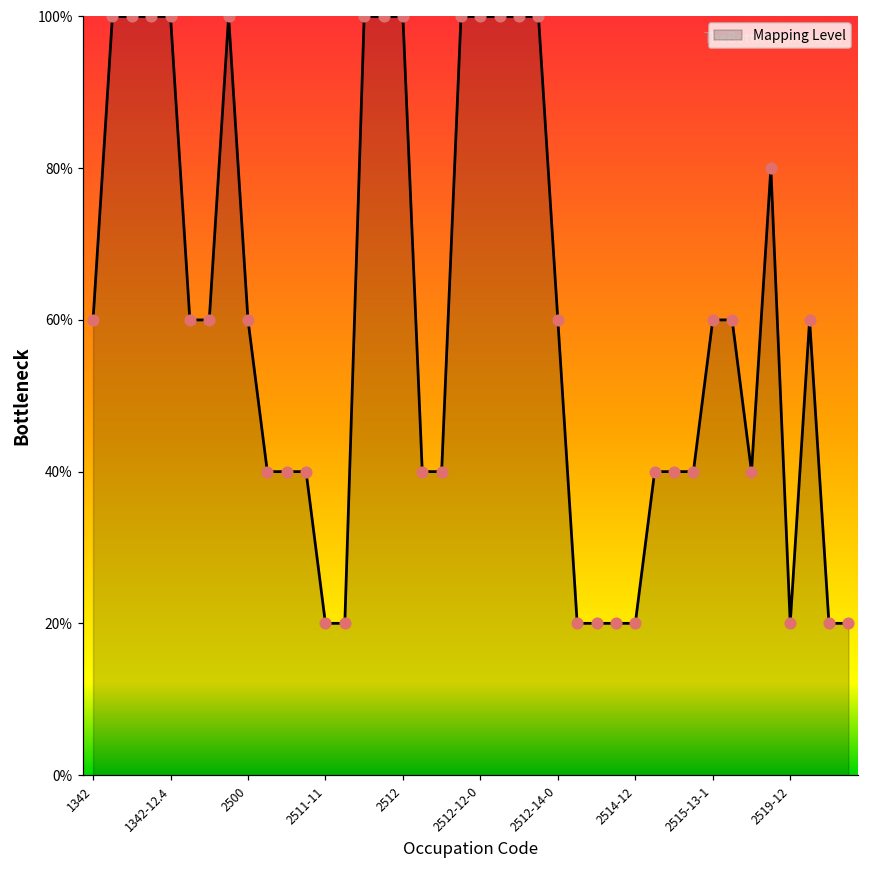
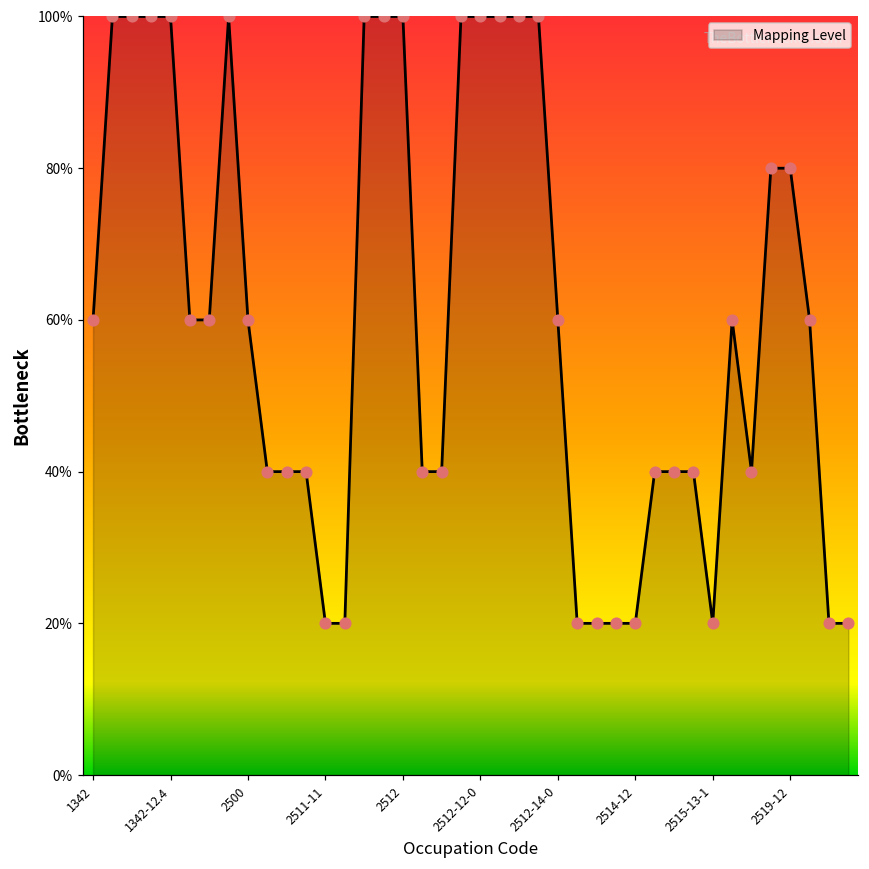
  {
    "1342": "60%",
    "1342-12.4": "100%",
    "2500": "60%",
    "2511-11": "20%",
    "2512": "100%",
    "2512-12-0": "100%",
    "2512-14-0": "60%",
    "2514-12": "20%",
-   "2515-13-1": "60%",
-   "2519-12": "20%"
+   "2515-13-1": "20%",
+   "2519-12": "80%"
  }
